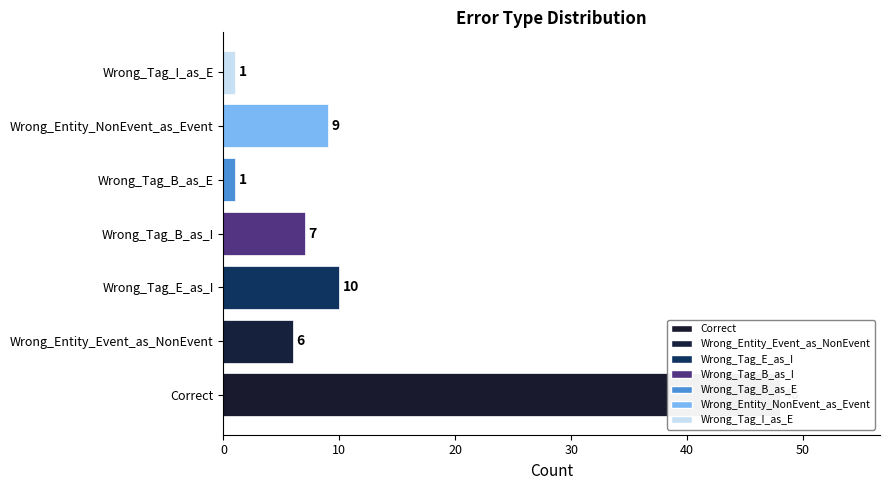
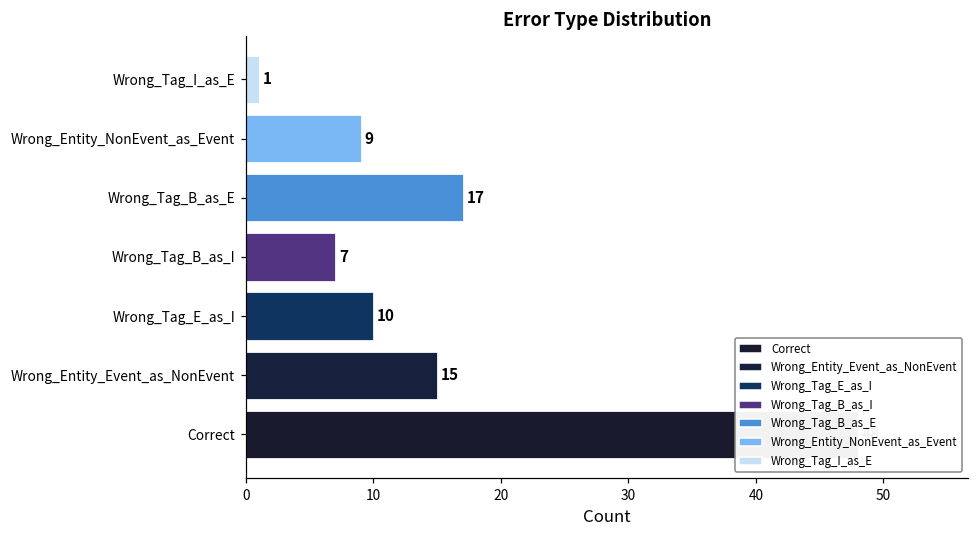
  {
    "Wrong_Tag_I_as_E": 1,
    "Wrong_Entity_NonEvent_as_Event": 9,
-   "Wrong_Tag_B_as_E": 1,
+   "Wrong_Tag_B_as_E": 17,
    "Wrong_Tag_B_as_I": 7,
    "Wrong_Tag_E_as_I": 10,
-   "Wrong_Entity_Event_as_NonEvent": 6
+   "Wrong_Entity_Event_as_NonEvent": 15
  }
